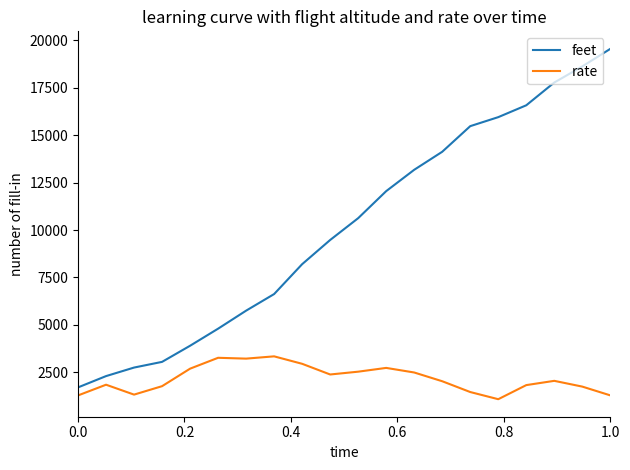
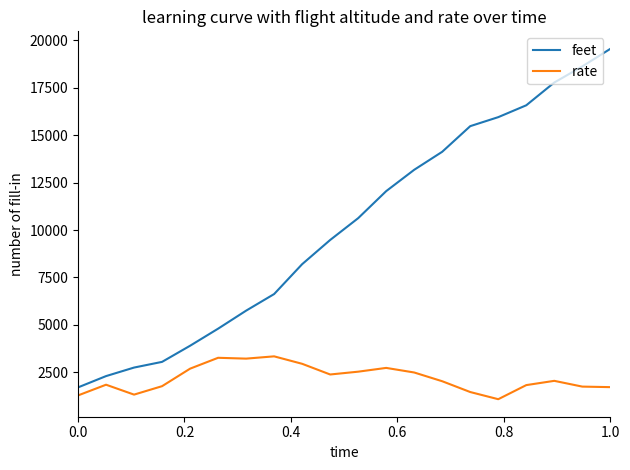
  {
    "feet": {
      "0.0": 1700,
      "1.0": 19600
    },
    "rate": {
      "0.0": 1300,
-     "1.0": 1300
+     "1.0": 1700
    }
  }
